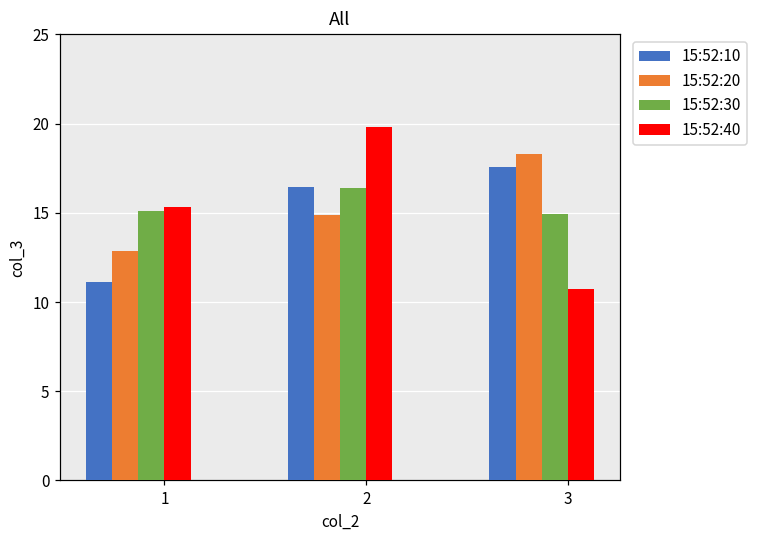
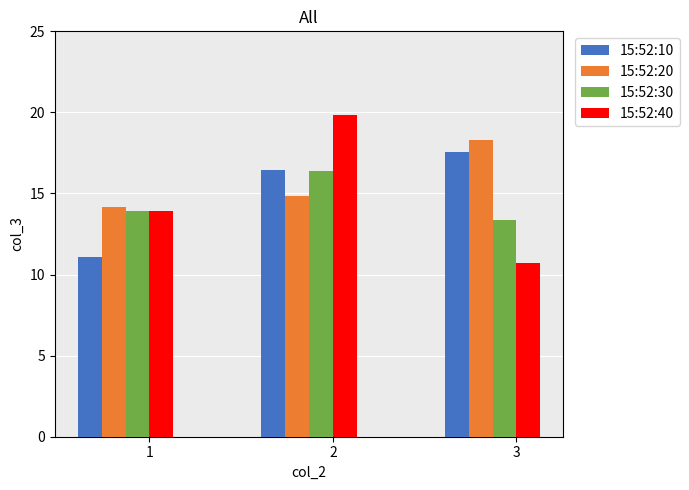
  {
    "15:52:10": {
      "1": 11.1,
      "2": 16.5,
      "3": 17.5
    },
    "15:52:20": {
-     "1": 12.9,
+     "1": 14.2,
      "2": 14.9,
      "3": 18.3
    },
    "15:52:30": {
-     "1": 15.1,
+     "1": 14.0,
      "2": 16.4,
-     "3": 14.9
+     "3": 13.4
    },
    "15:52:40": {
-     "1": 15.3,
+     "1": 13.9,
      "2": 19.8,
      "3": 10.7
    }
  }
